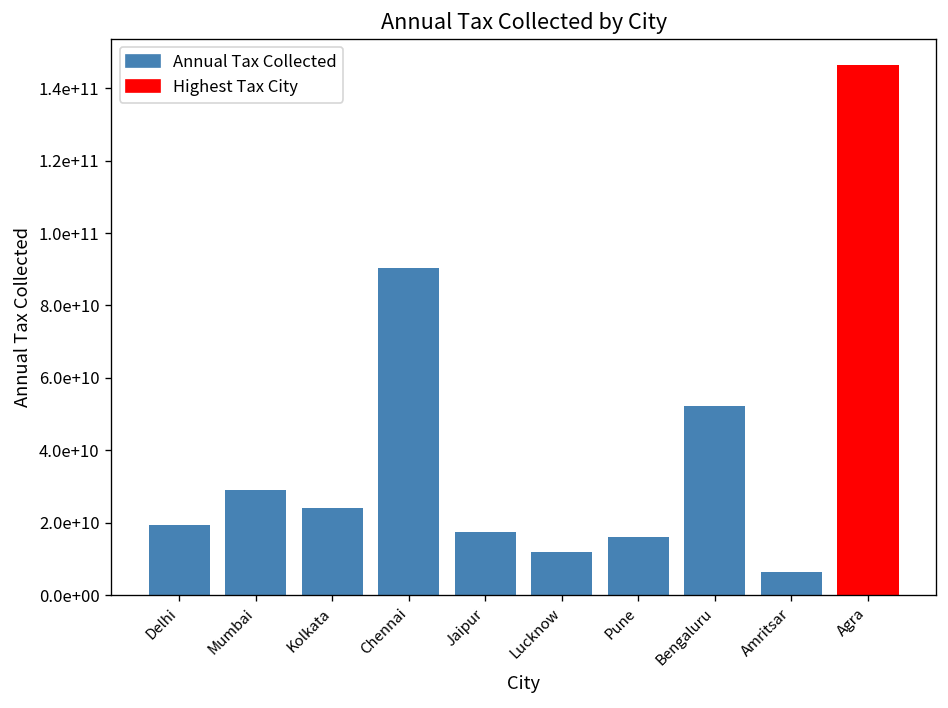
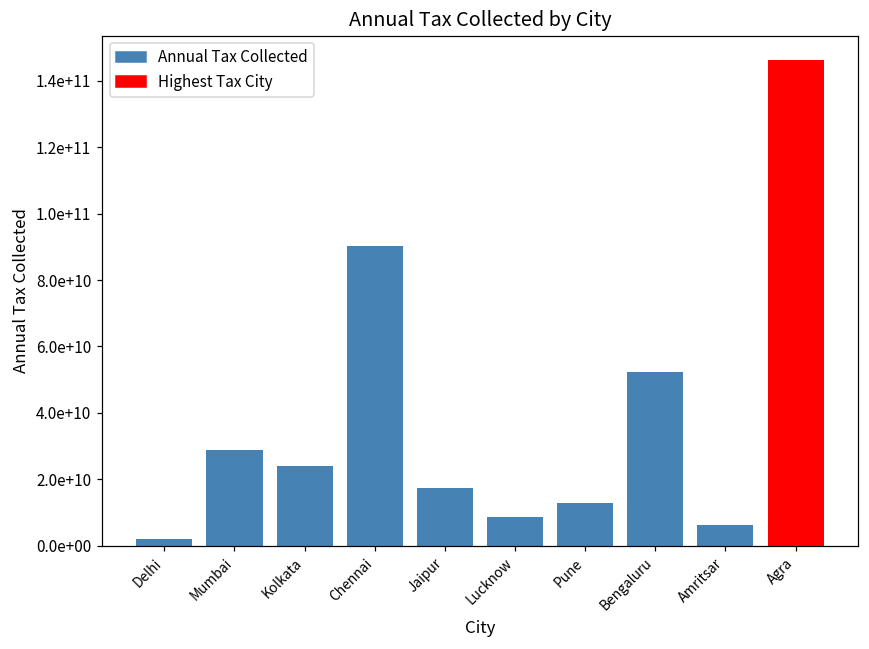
  {
-   "Delhi": 19000000000,
+   "Delhi": 2000000000,
    "Mumbai": 29000000000,
    "Kolkata": 24000000000,
    "Chennai": 90000000000,
    "Jaipur": 17000000000,
-   "Lucknow": 12000000000,
-   "Pune": 16000000000,
+   "Lucknow": 8000000000,
+   "Pune": 13000000000,
    "Bengaluru": 52000000000,
    "Amritsar": 6000000000,
    "Agra": 146000000000
  }
